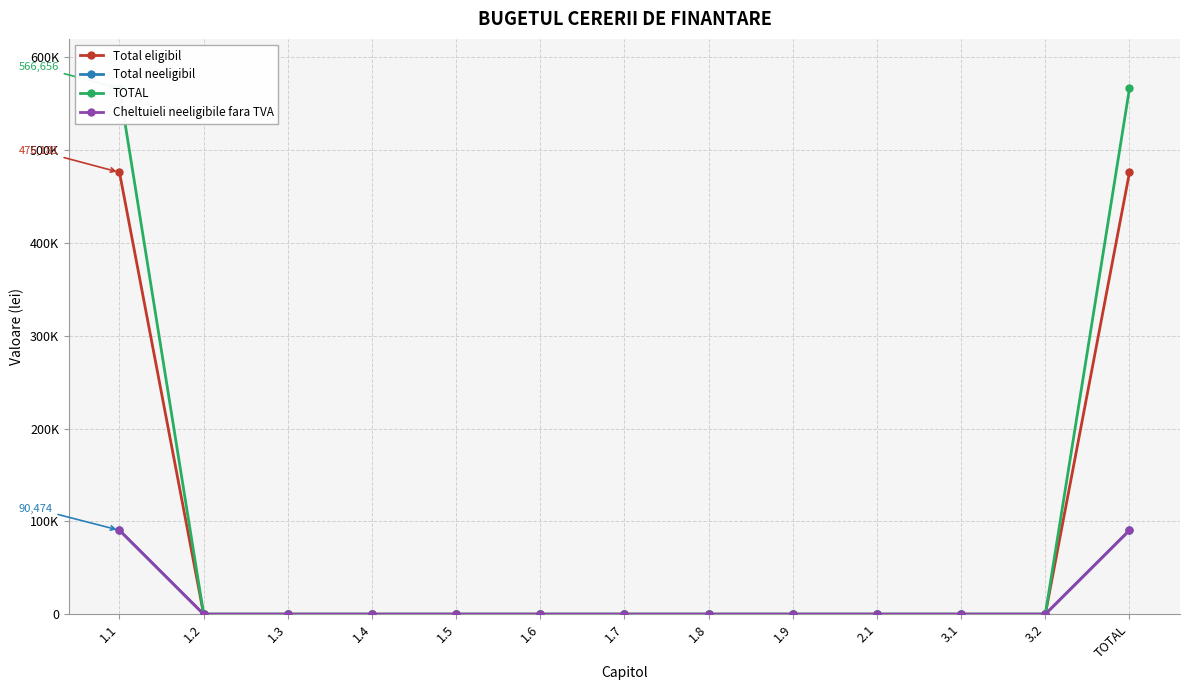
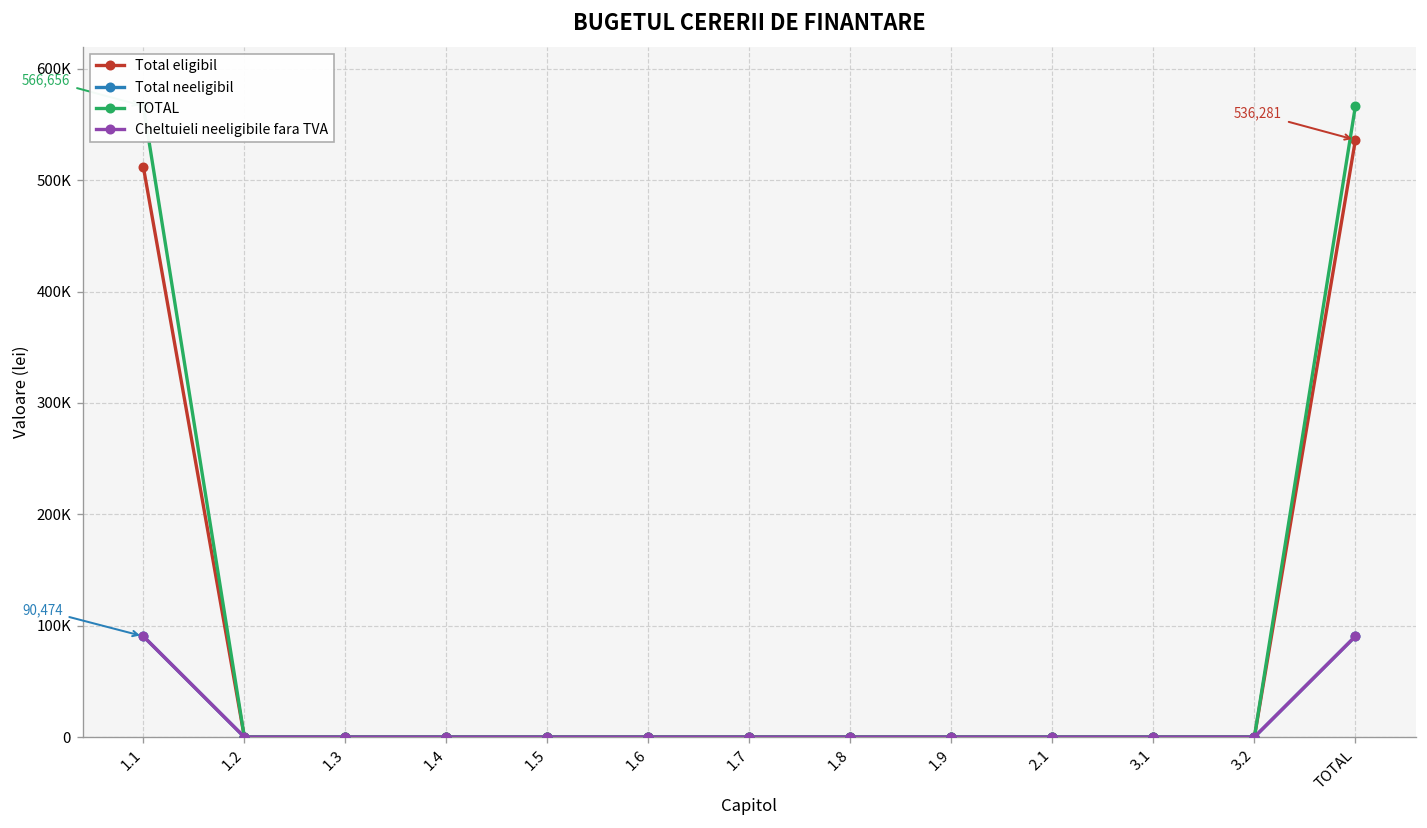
  {
    "Total eligibil": {
-     "1.1": "480000",
-     "TOTAL": "476,181"
+     "1.1": "510000",
+     "TOTAL": "536,281"
    },
    "Cheltuieli neeligibile fara TVA": {
      "1.1": "90,474"
    },
    "TOTAL": {
      "TOTAL": "570000"
    }
  }
